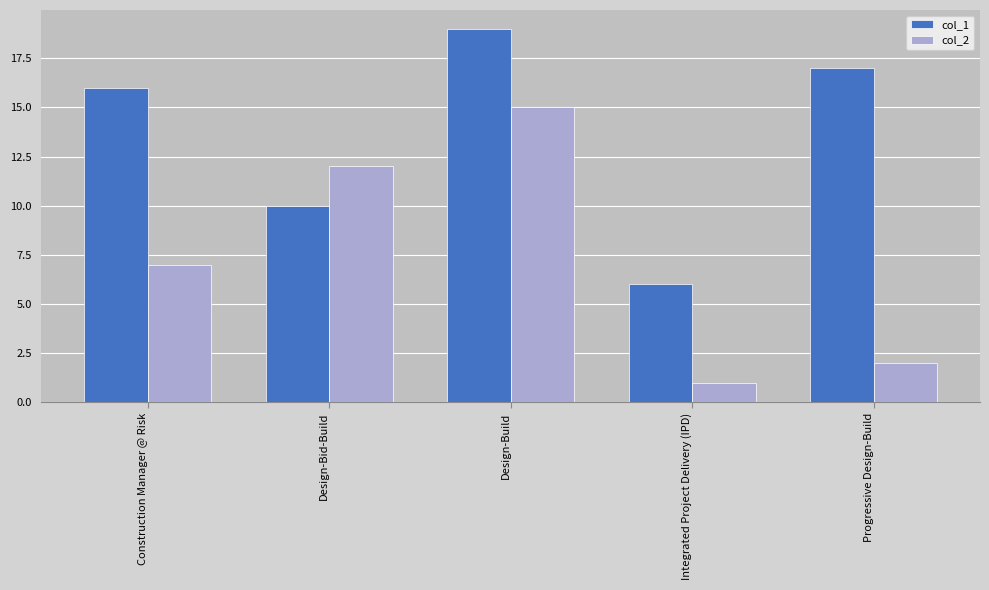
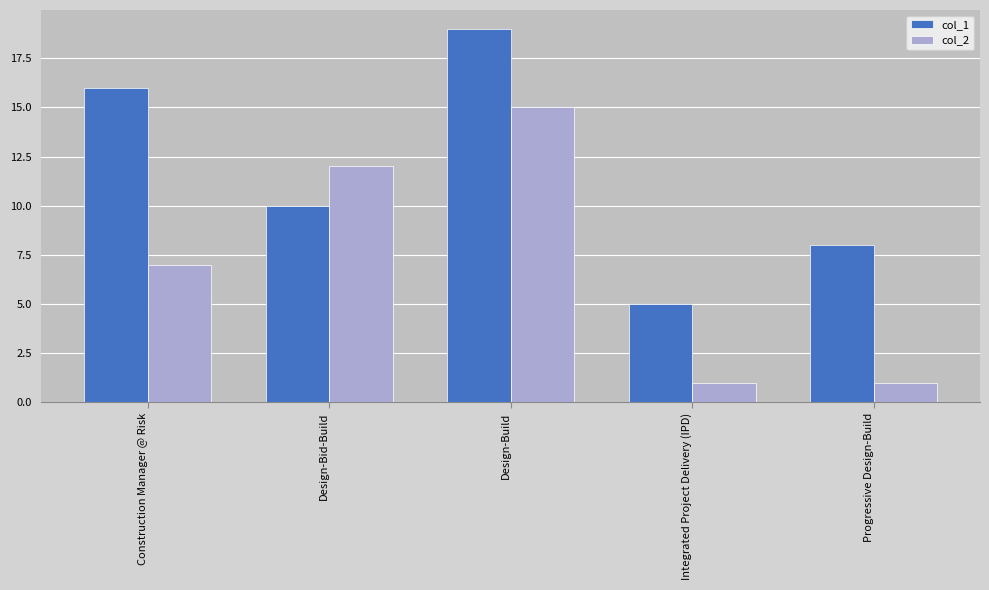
  {
    "col_1": {
      "Construction Manager @ Risk": 16,
      "Design-Bid-Build": 10,
      "Design-Build": 19,
-     "Integrated Project Delivery (IPD)": 6,
-     "Progressive Design-Build": 17
+     "Integrated Project Delivery (IPD)": 5,
+     "Progressive Design-Build": 8
    },
    "col_2": {
      "Construction Manager @ Risk": 7,
      "Design-Bid-Build": 12,
      "Design-Build": 15,
      "Integrated Project Delivery (IPD)": 1,
-     "Progressive Design-Build": 2
+     "Progressive Design-Build": 1
    }
  }
